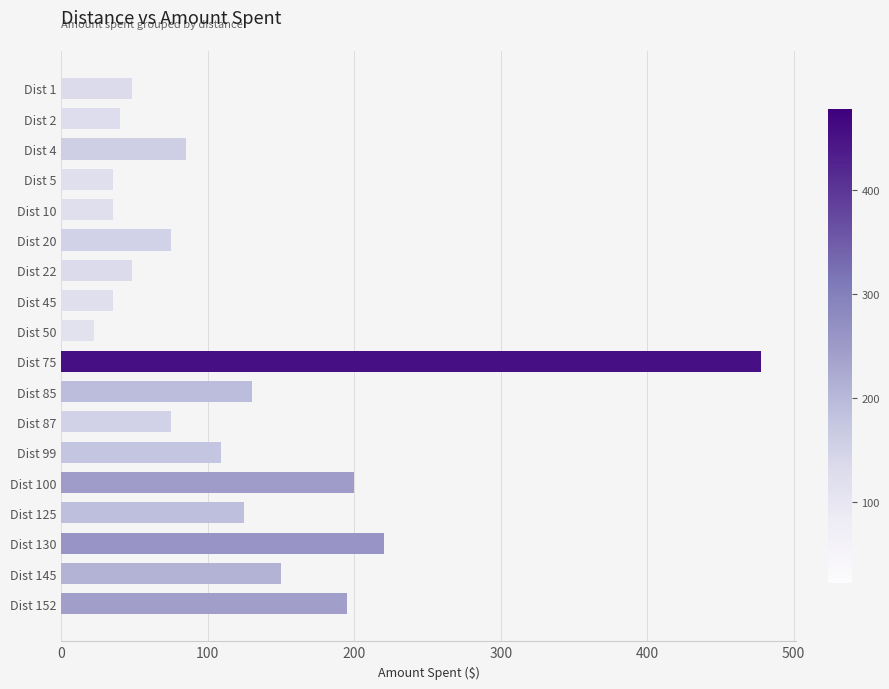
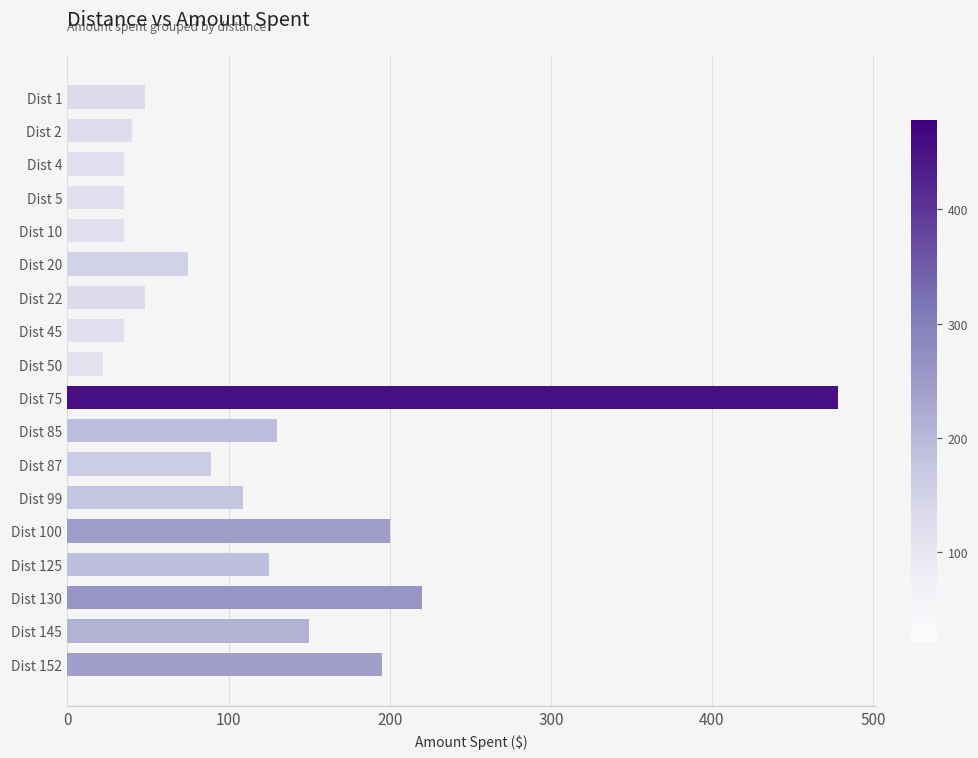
  {
    "Dist 1": 48,
    "Dist 2": 40,
-   "Dist 4": 85,
+   "Dist 4": 35,
    "Dist 5": 35,
    "Dist 10": 35,
    "Dist 20": 75,
    "Dist 22": 48,
    "Dist 45": 35,
    "Dist 50": 22,
    "Dist 75": 478,
    "Dist 85": 130,
-   "Dist 87": 75,
+   "Dist 87": 89,
    "Dist 99": 109,
    "Dist 100": 200,
    "Dist 125": 125,
    "Dist 130": 220,
    "Dist 145": 150,
    "Dist 152": 195
  }
